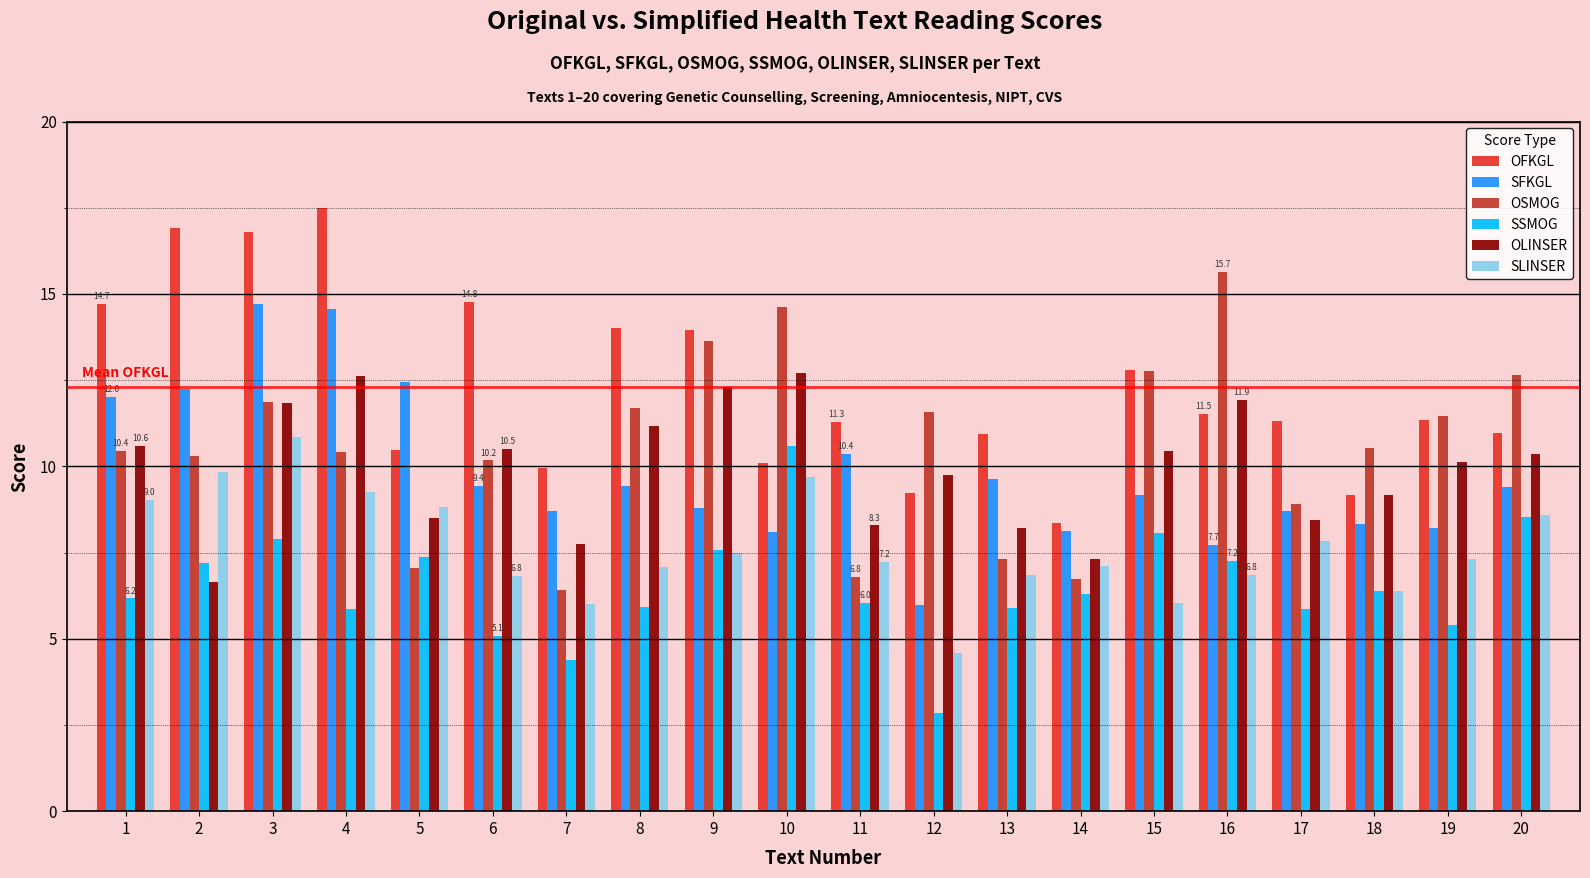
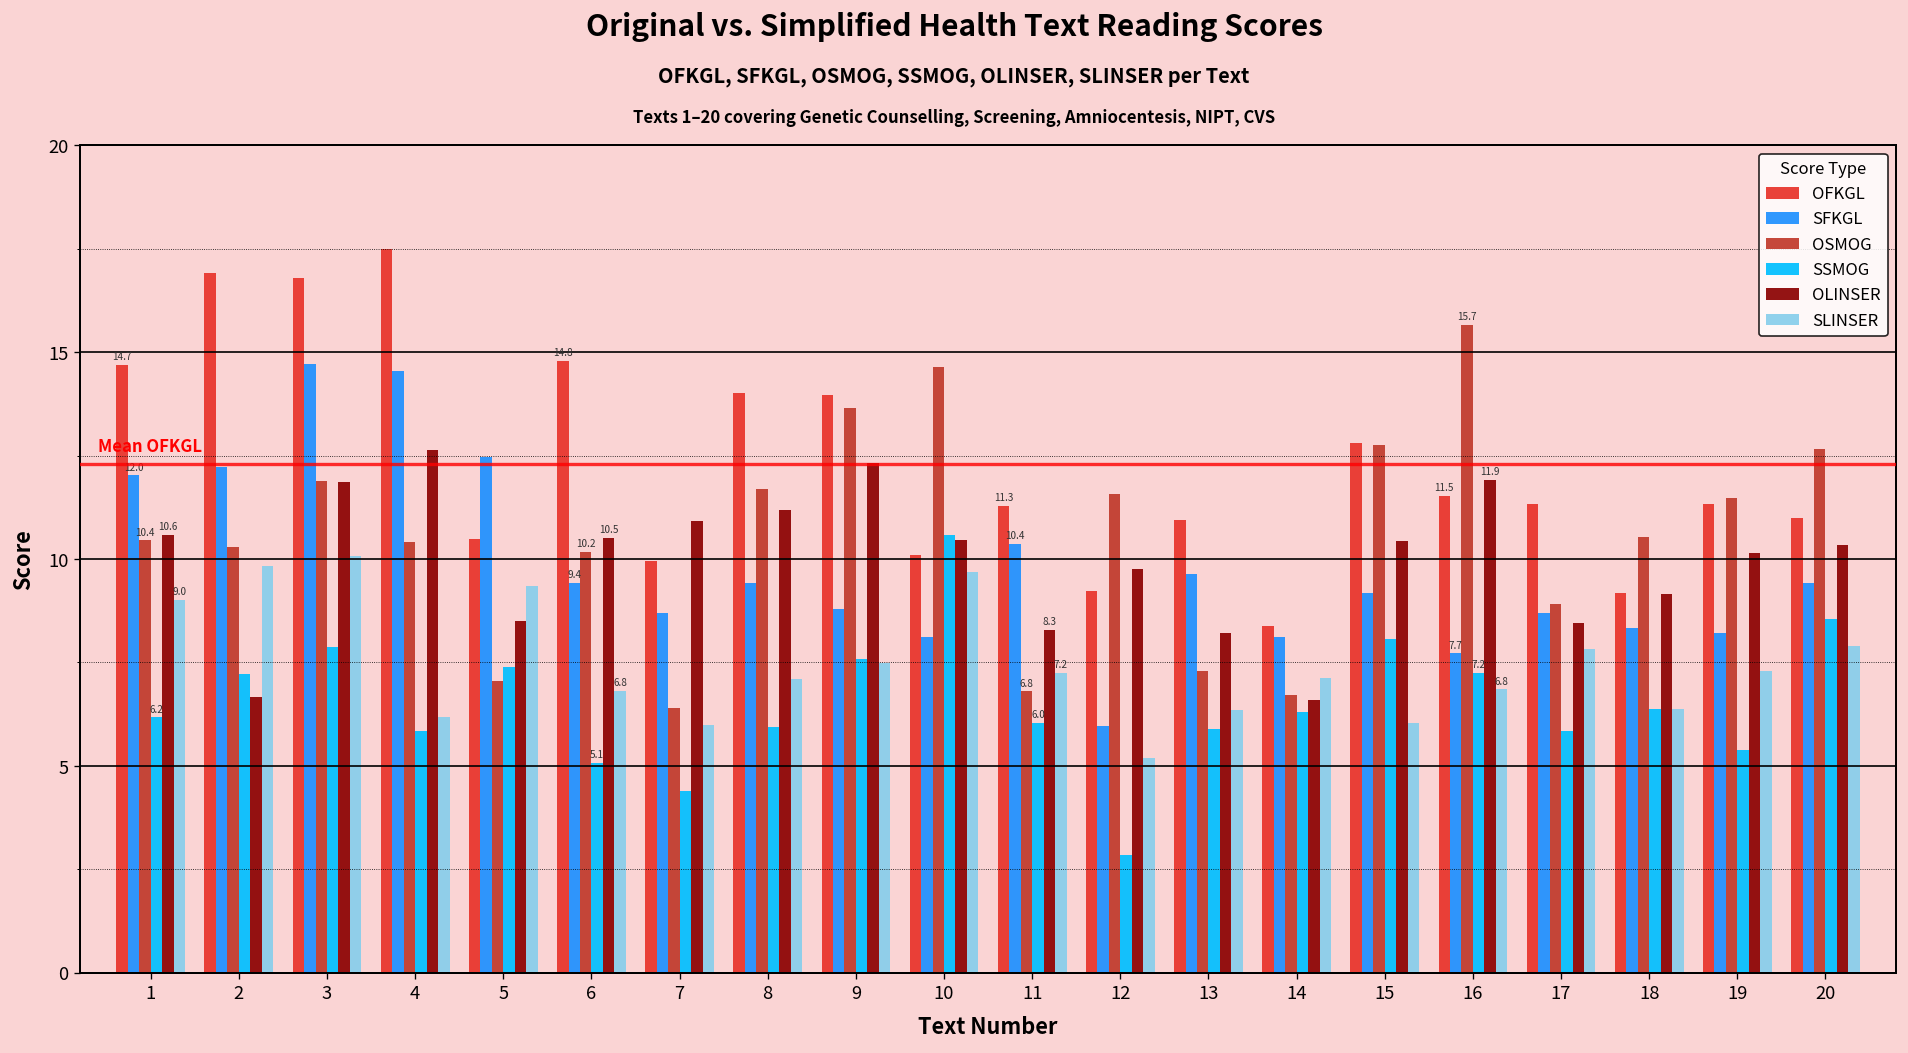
  {
    "OLINSER": {
      "2": 6.7,
      "3": 11.9,
      "4": 12.6,
      "5": 8.5,
-     "7": 7.8,
+     "7": 10.9,
      "8": 11.2,
      "9": 12.3,
-     "10": 12.7,
+     "10": 10.5,
      "12": 9.8,
      "13": 8.2,
-     "14": 7.3,
+     "14": 6.6,
      "15": 10.4,
      "17": 8.5,
      "18": 9.2,
      "19": 10.1,
      "20": 10.4
    },
    "SLINSER": {
      "2": 9.8,
-     "3": 10.9,
-     "4": 9.3,
-     "5": 8.8,
+     "3": 10.1,
+     "4": 6.2,
+     "5": 9.3,
      "7": 6.0,
      "8": 7.1,
      "9": 7.5,
      "10": 9.7,
-     "12": 4.6,
-     "13": 6.9,
+     "12": 5.2,
+     "13": 6.4,
      "14": 7.1,
      "15": 6.0,
      "17": 7.8,
      "18": 6.4,
      "19": 7.3,
-     "20": 8.6
+     "20": 7.9
    }
  }
